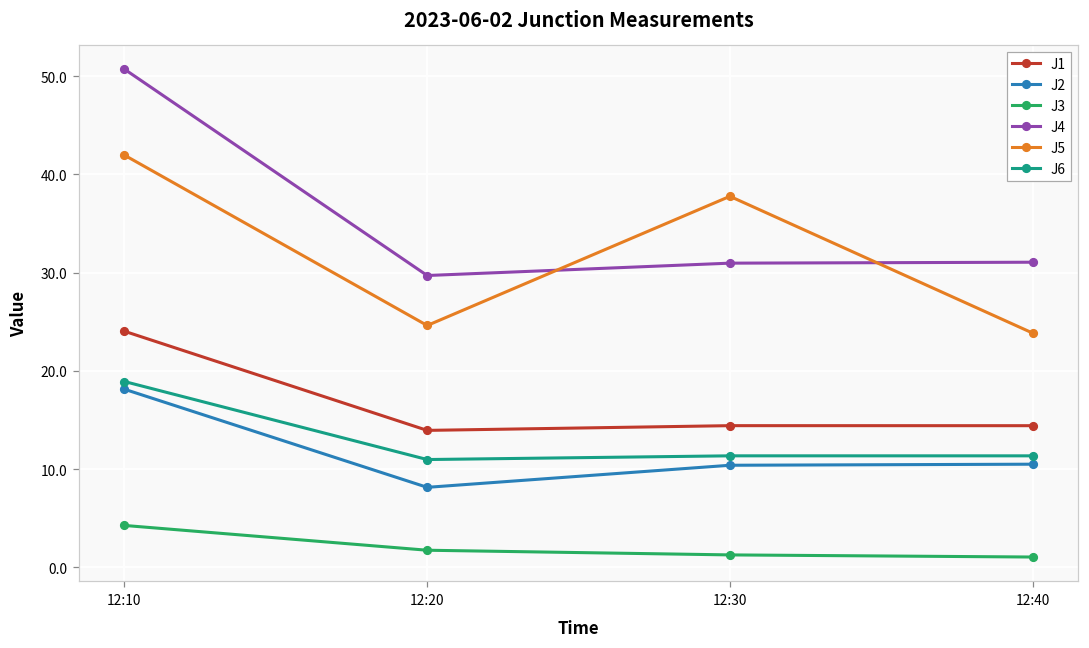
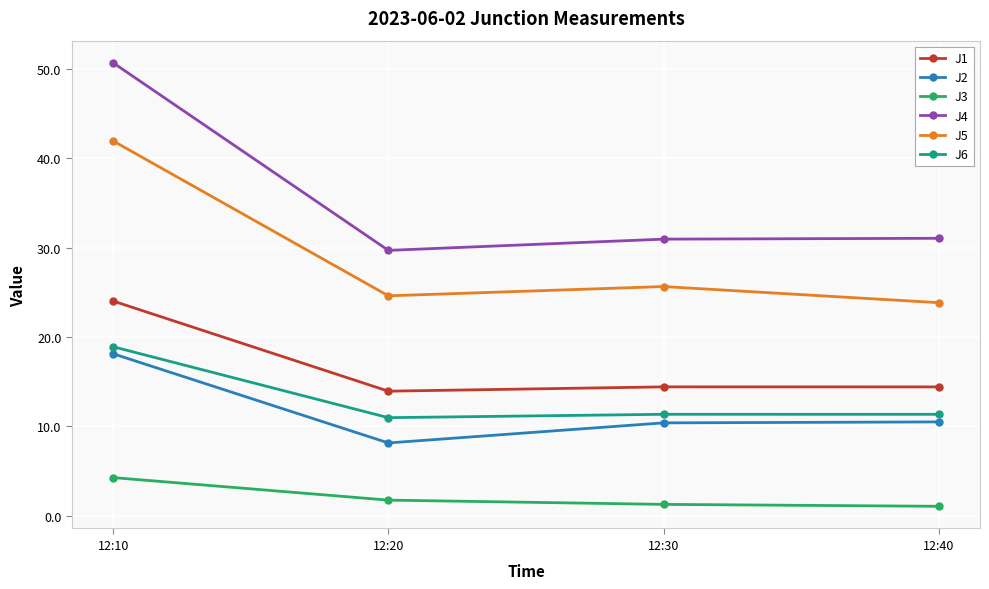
  {
    "J1": {
      "12:10": 24,
      "12:20": 14,
      "12:30": 14,
      "12:40": 14
    },
    "J2": {
      "12:10": 18,
      "12:20": 8,
      "12:30": 10,
      "12:40": 10
    },
    "J4": {
      "12:10": 51,
      "12:20": 30,
      "12:30": 31,
      "12:40": 31
    },
    "J5": {
      "12:10": 42,
      "12:20": 25,
-     "12:30": 38,
+     "12:30": 26,
      "12:40": 24
    }
  }
